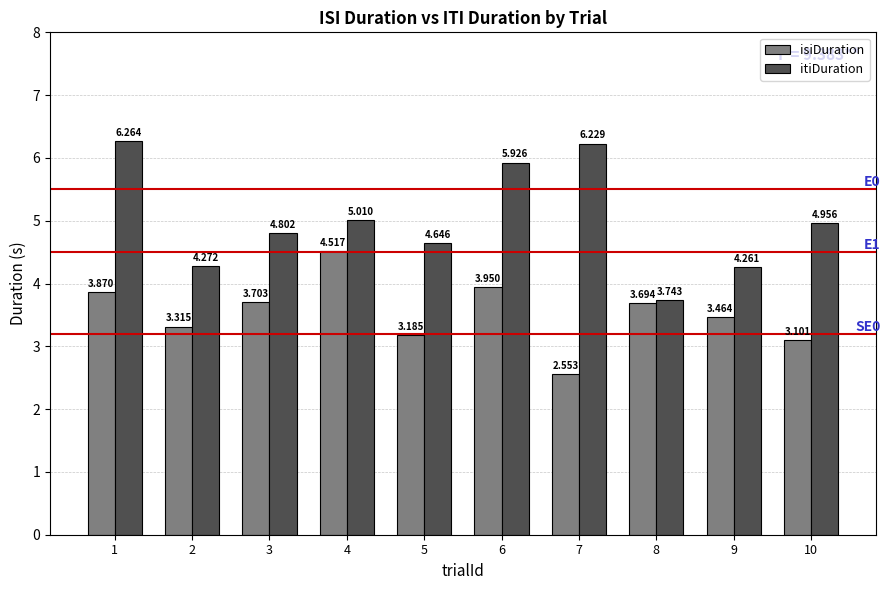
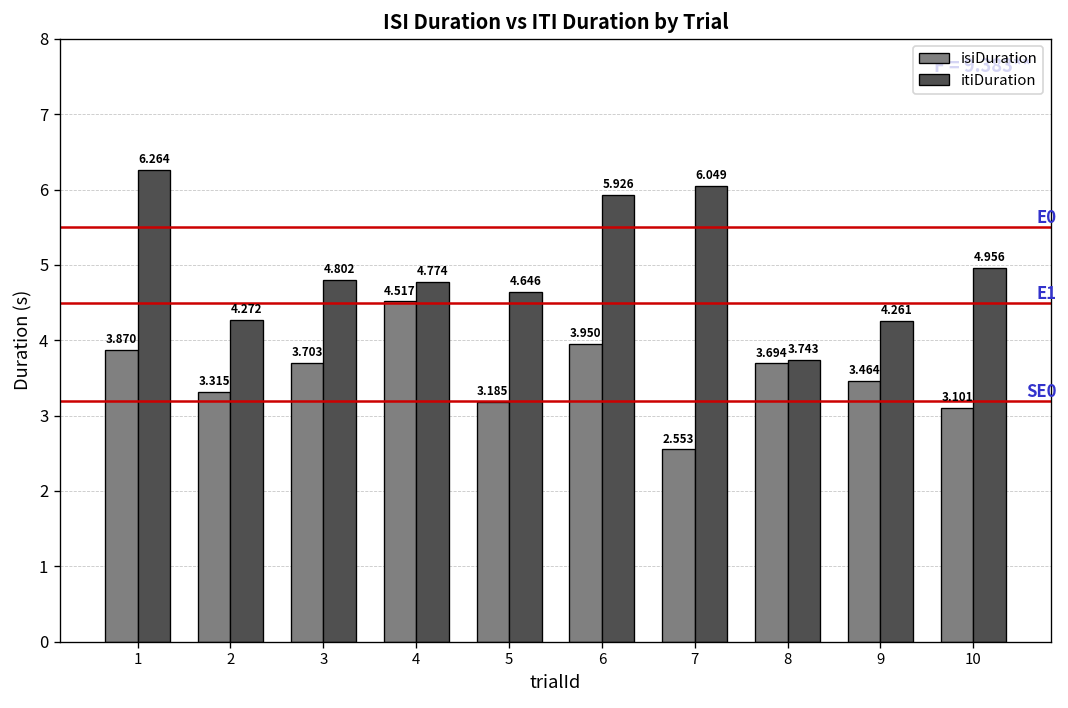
  {
    "isiDuration": {
      "1": 3.870,
      "2": 3.315,
      "3": 3.703,
      "4": 4.517,
      "5": 3.185,
      "6": 3.950,
      "7": 2.553,
      "8": 3.694,
      "9": 3.464,
      "10": 3.101
    },
    "itiDuration": {
      "1": 6.264,
      "2": 4.272,
      "3": 4.802,
-     "4": 5.010,
+     "4": 4.774,
      "5": 4.646,
      "6": 5.926,
-     "7": 6.229,
+     "7": 6.049,
      "8": 3.743,
      "9": 4.261,
      "10": 4.956
    }
  }
